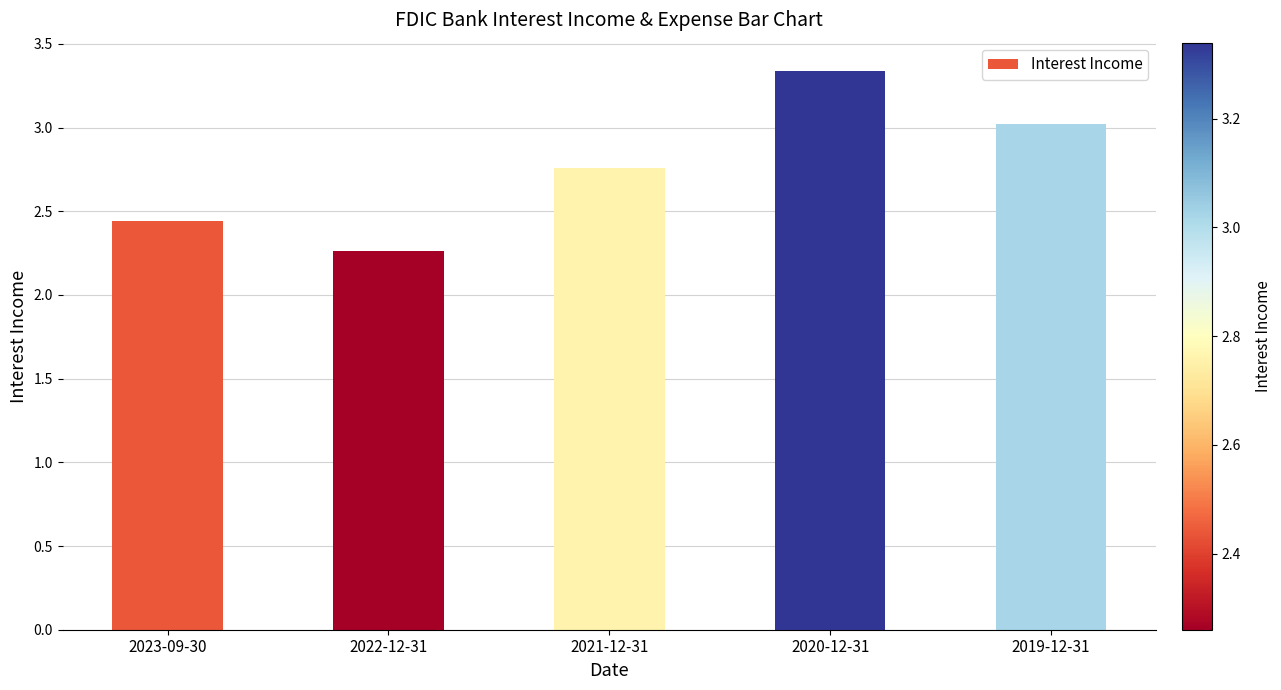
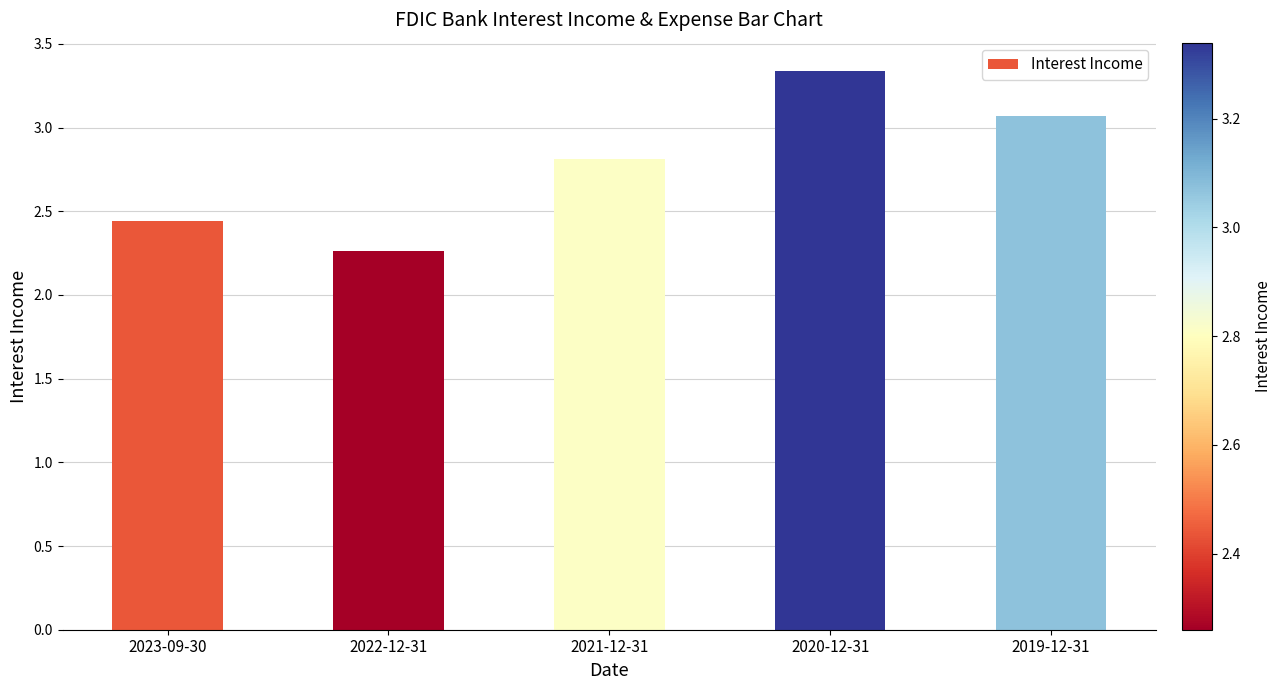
  {
    "2023-09-30": 2.44,
    "2022-12-31": 2.26,
-   "2021-12-31": 2.76,
+   "2021-12-31": 2.81,
    "2020-12-31": 3.34,
-   "2019-12-31": 3.02
+   "2019-12-31": 3.07
  }
